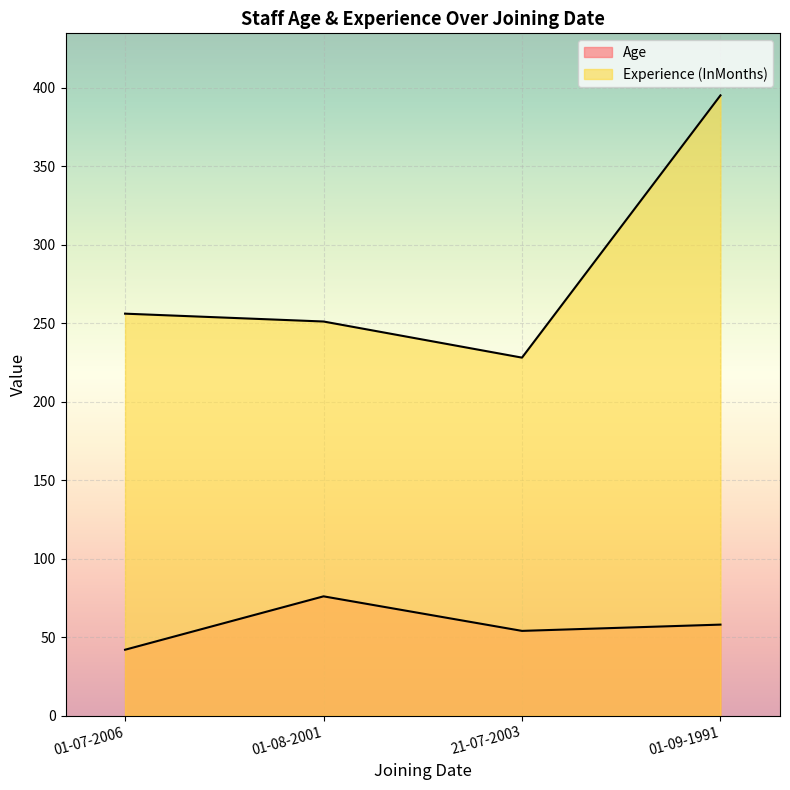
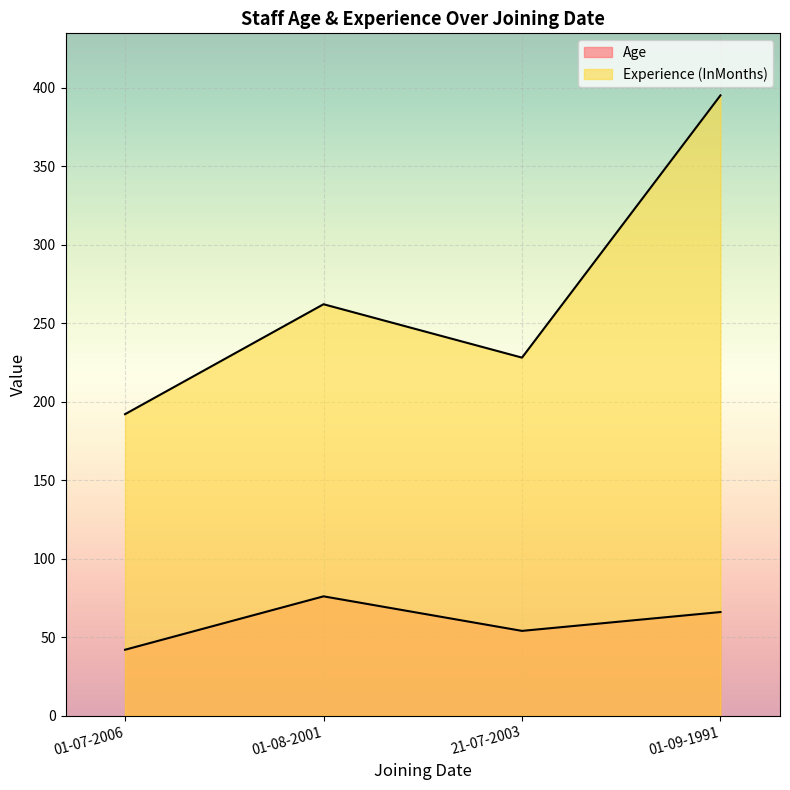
  {
    "Age": {
      "01-07-2006": 42,
      "01-08-2001": 76,
      "21-07-2003": 54,
-     "01-09-1991": 58
+     "01-09-1991": 66
    },
    "Experience (InMonths)": {
-     "01-07-2006": 256,
-     "01-08-2001": 251,
+     "01-07-2006": 192,
+     "01-08-2001": 262,
      "21-07-2003": 228,
      "01-09-1991": 395
    }
  }
